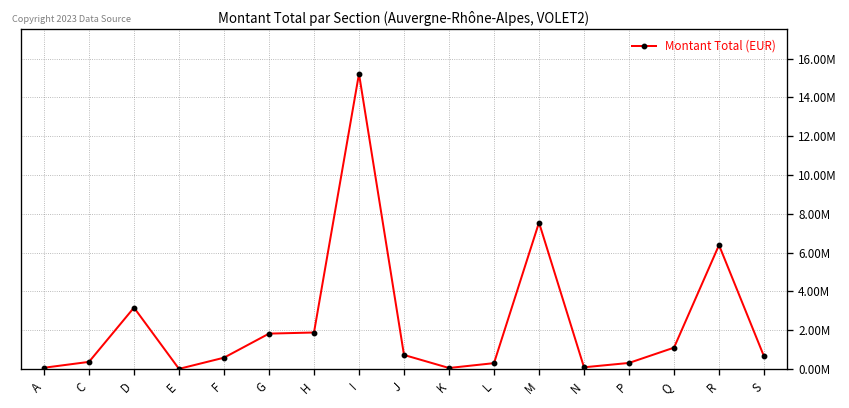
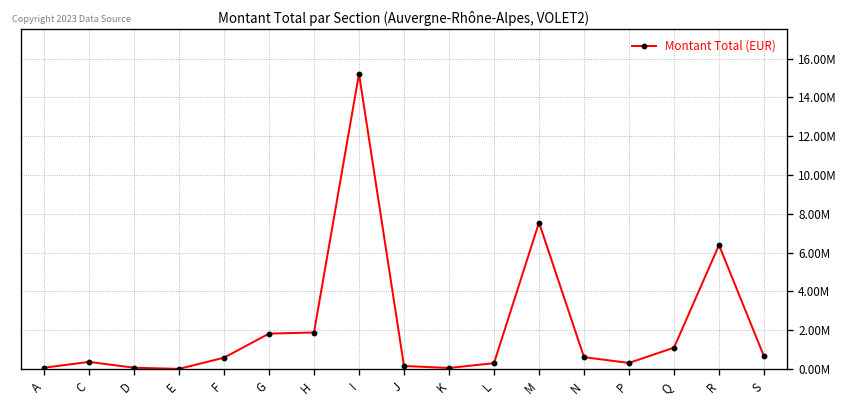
  {
    "A": 100000,
    "C": 400000,
-   "D": 3200000,
+   "D": 100000,
    "E": 0,
    "F": 600000,
    "G": 1800000,
    "H": 1900000,
    "I": 15200000,
-   "J": 700000,
+   "J": 200000,
    "K": 100000,
    "L": 300000,
    "M": 7500000,
-   "N": 100000,
+   "N": 600000,
    "P": 300000,
    "Q": 1100000,
    "R": 6400000,
    "S": 700000
  }
